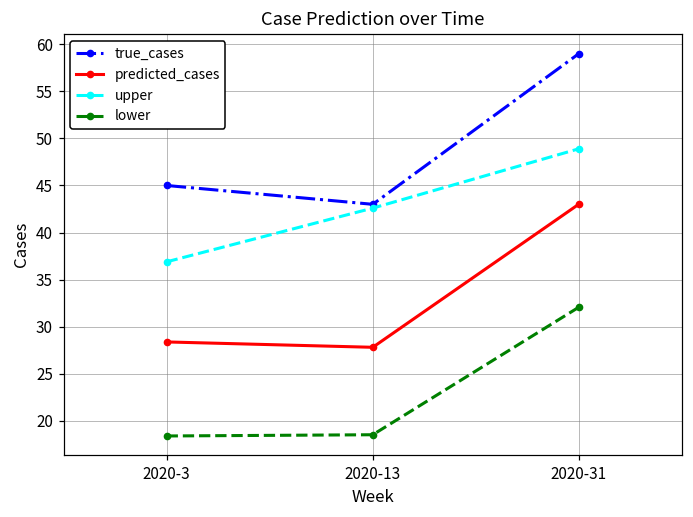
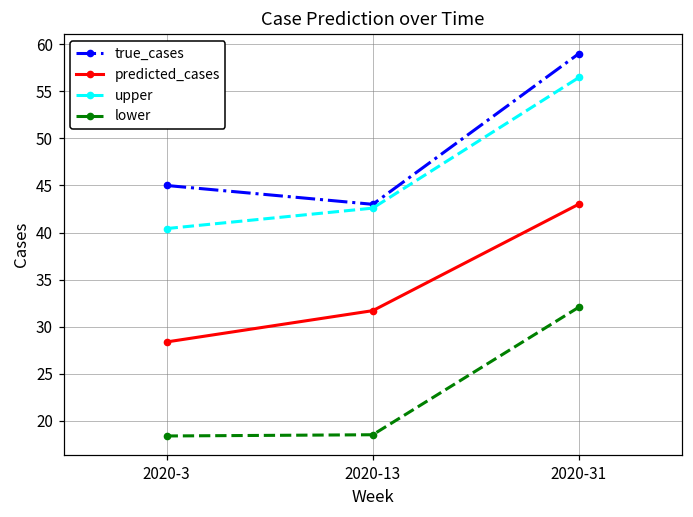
  {
    "true_cases": {
      "2020-3": 45,
      "2020-13": 43,
      "2020-31": 59
    },
    "predicted_cases": {
      "2020-3": 28,
-     "2020-13": 28,
+     "2020-13": 32,
      "2020-31": 43
    },
    "upper": {
-     "2020-3": 37,
+     "2020-3": 40,
      "2020-13": 43,
-     "2020-31": 49
+     "2020-31": 56
    },
    "lower": {
      "2020-3": 18,
      "2020-13": 19,
      "2020-31": 32
    }
  }
